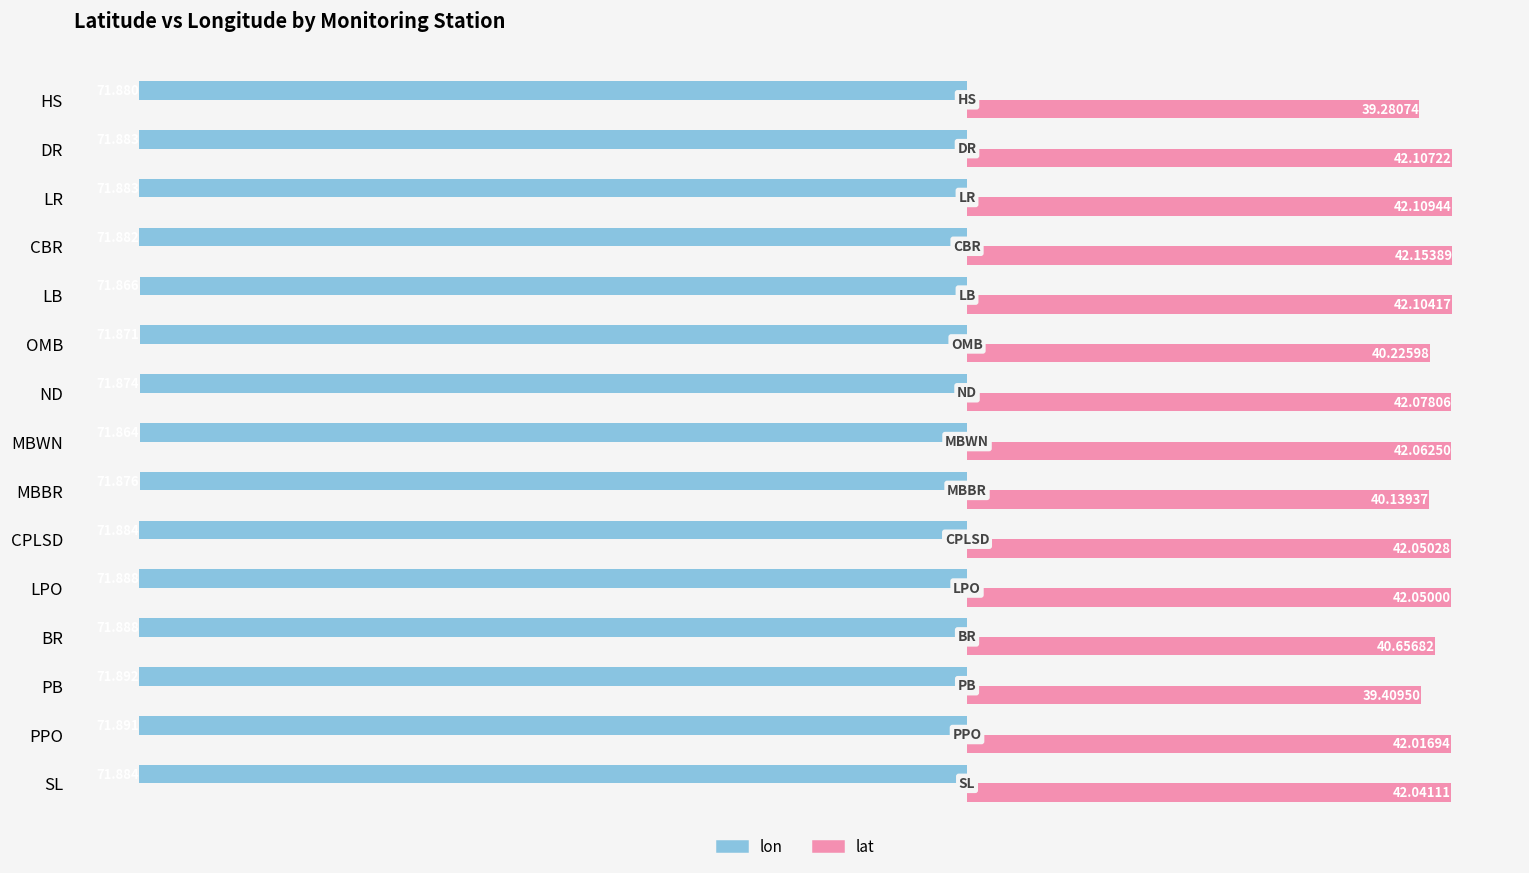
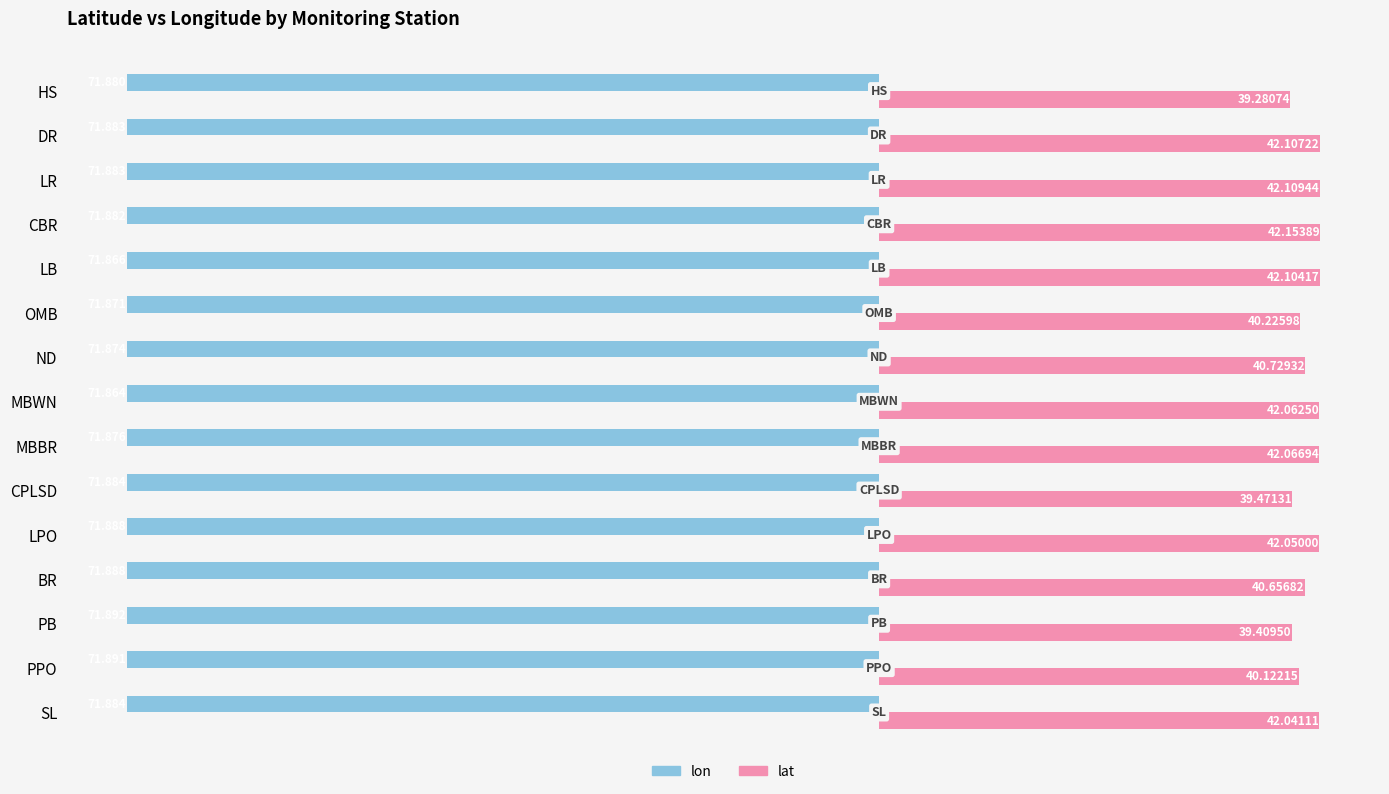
  {
    "lat": {
      "HS": 39.28074,
      "DR": 42.10722,
      "LR": 42.10944,
      "CBR": 42.15389,
      "LB": 42.10417,
      "OMB": 40.22598,
-     "ND": 42.07806,
+     "ND": 40.72932,
      "MBWN": 42.06250,
-     "MBBR": 40.13937,
-     "CPLSD": 42.05028,
+     "MBBR": 42.06694,
+     "CPLSD": 39.47131,
      "LPO": 42.05000,
      "BR": 40.65682,
      "PB": 39.40950,
-     "PPO": 42.01694,
+     "PPO": 40.12215,
      "SL": 42.04111
    }
  }
